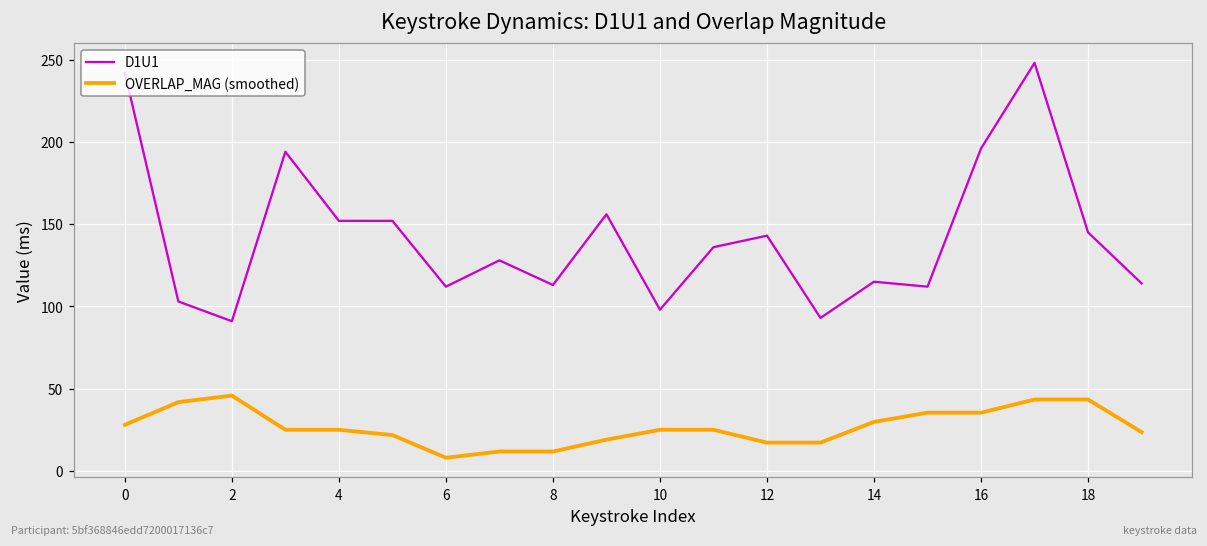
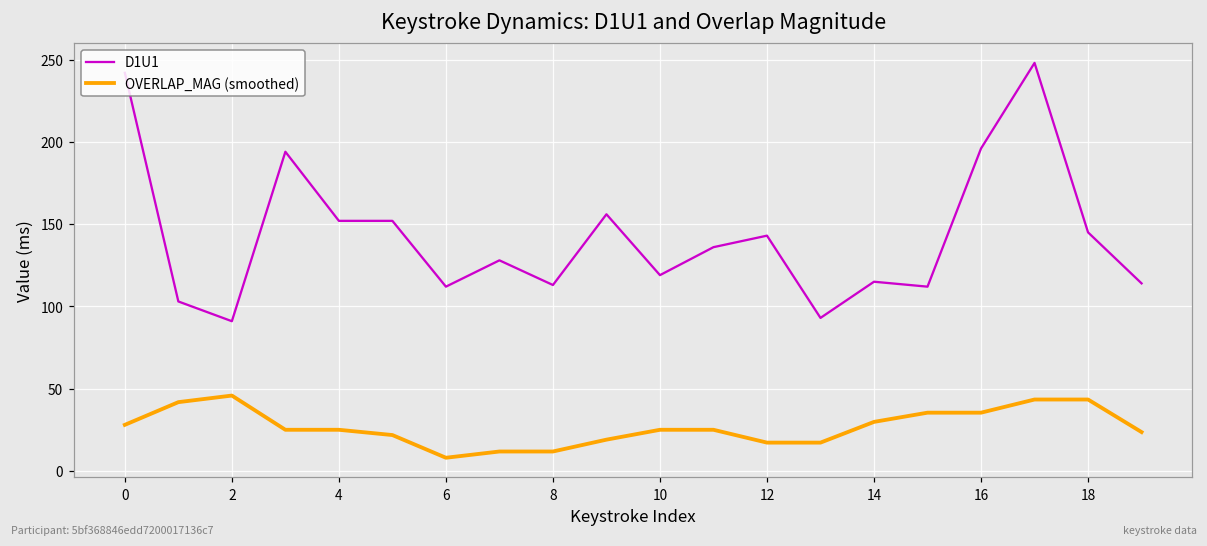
  {
    "D1U1": {
      "2": 91,
      "4": 152,
      "6": 112,
      "8": 113,
-     "10": 98,
+     "10": 119,
      "12": 143,
      "14": 115,
      "16": 196,
      "18": 145
    },
    "OVERLAP_MAG (smoothed)": {
      "0": 28,
      "2": 46,
      "4": 25,
      "6": 8,
      "8": 12,
      "10": 25,
      "12": 17,
      "14": 30,
      "16": 35,
      "18": 43
    }
  }
